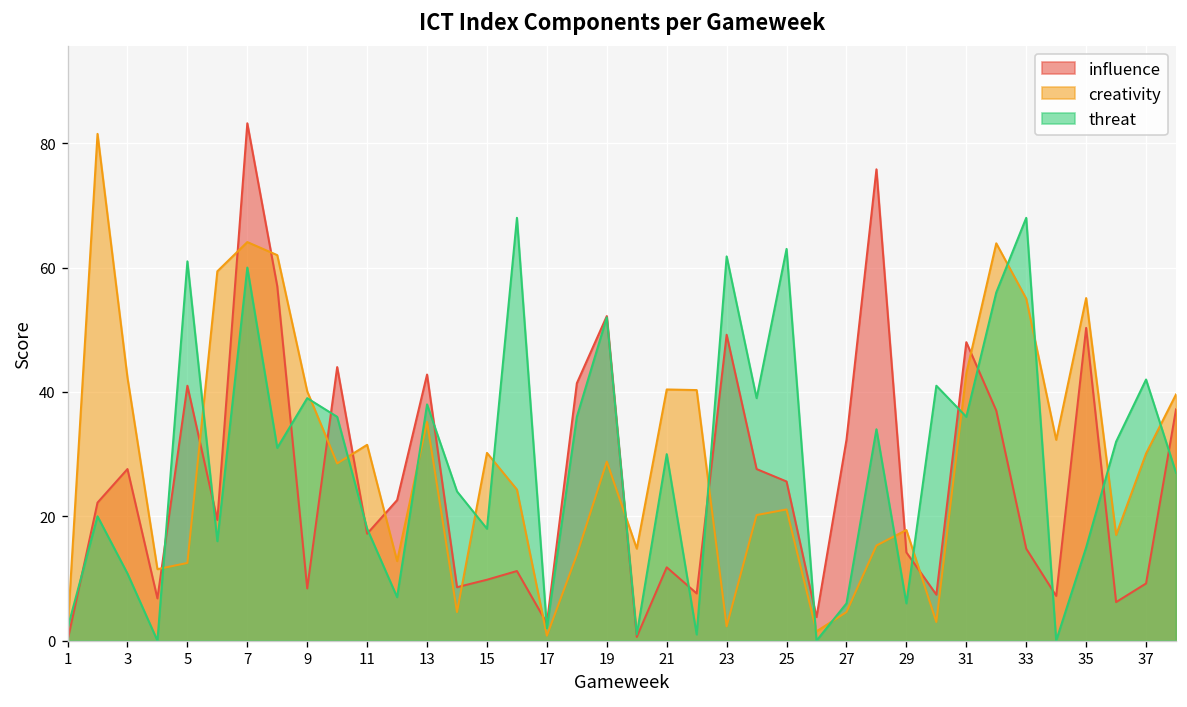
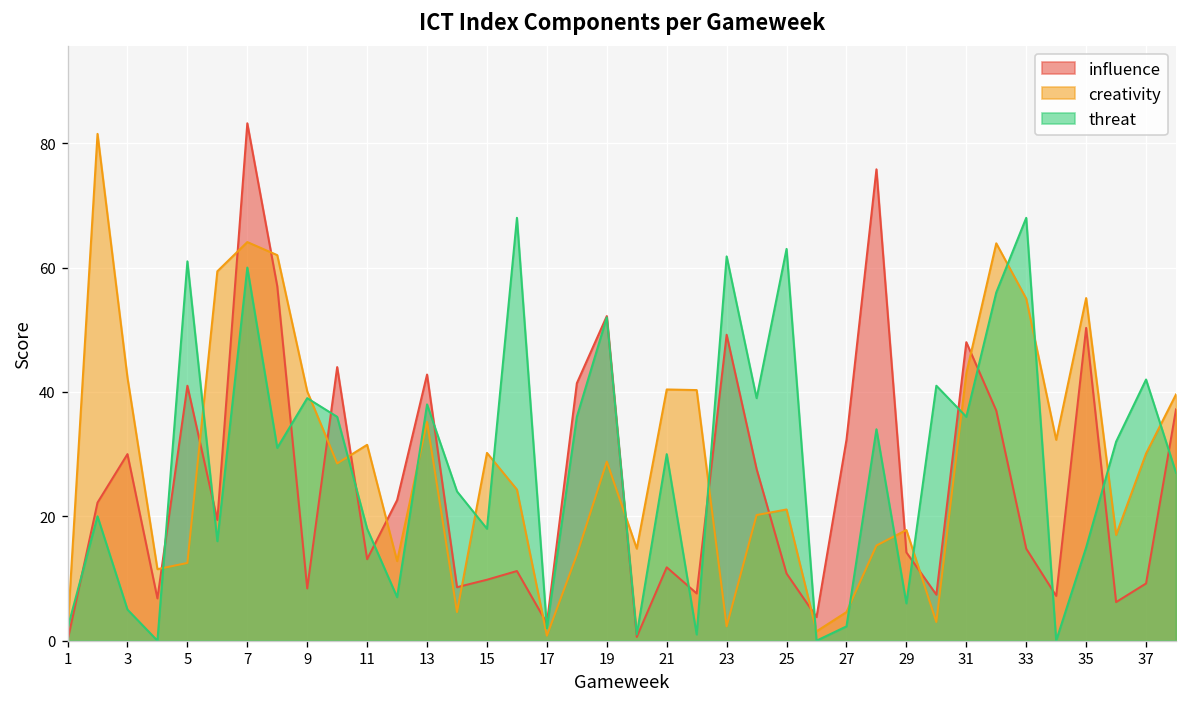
  {
    "influence": {
      "1": 0,
-     "3": 28,
+     "3": 30,
      "5": 41,
      "7": 83,
      "9": 8,
-     "11": 17,
+     "11": 13,
      "13": 43,
      "15": 10,
      "17": 3,
      "21": 12,
      "23": 49,
-     "25": 26,
+     "25": 11,
      "27": 32,
      "29": 14,
      "31": 48,
      "33": 15,
      "35": 50,
      "37": 9
    },
    "creativity": {
      "3": 42,
      "5": 13,
      "7": 64,
      "9": 40,
      "11": 32,
      "13": 35,
      "15": 30,
      "17": 1,
      "19": 29,
      "21": 40,
      "23": 2,
      "25": 21,
      "27": 5,
      "29": 18,
      "31": 43,
      "33": 55,
      "35": 55,
      "37": 30
    },
    "threat": {
-     "3": 11,
+     "3": 5,
      "5": 61,
      "7": 60,
      "9": 39,
      "11": 18,
      "13": 38,
      "15": 18,
      "17": 2,
      "21": 30,
      "23": 62,
      "25": 63,
-     "27": 6,
+     "27": 2,
      "29": 6,
      "31": 36,
      "33": 68,
      "35": 15,
      "37": 42
    }
  }
